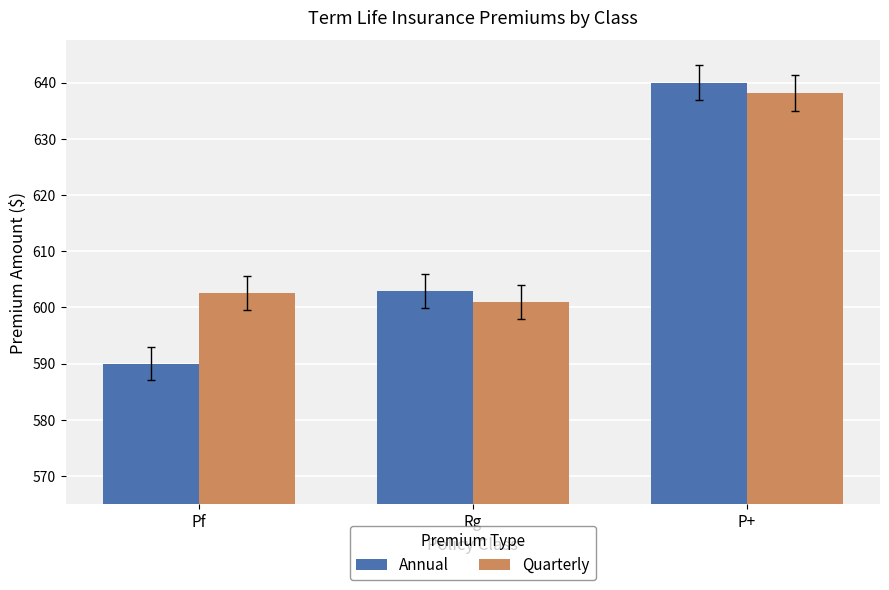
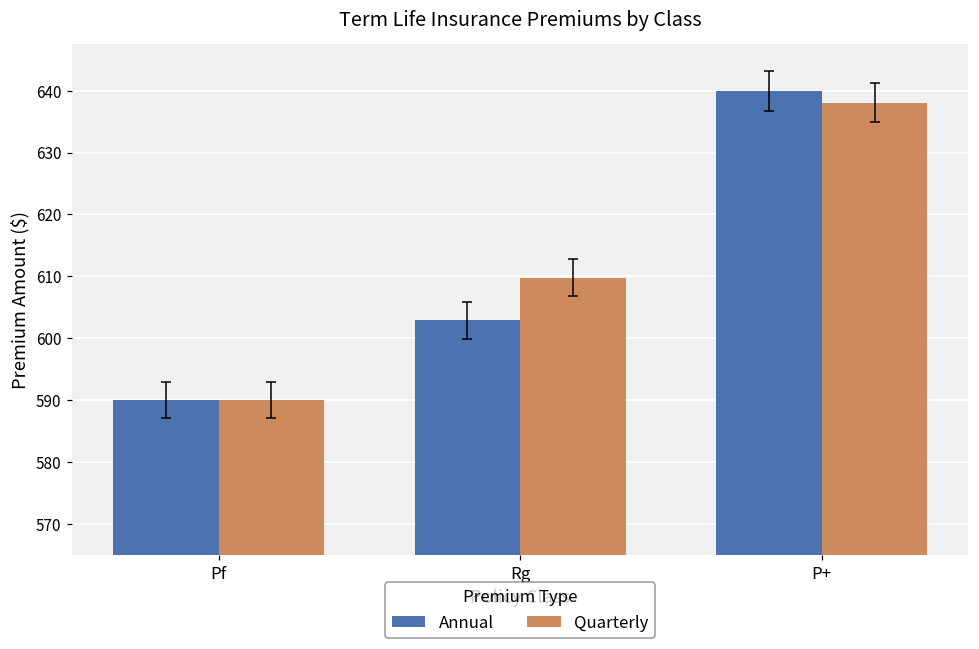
  {
    "Annual": {
      "Pf": 590,
      "Rg": 603,
      "P+": 640
    },
    "Quarterly": {
-     "Pf": 603,
-     "Rg": 601,
+     "Pf": 590,
+     "Rg": 610,
      "P+": 638
    }
  }
